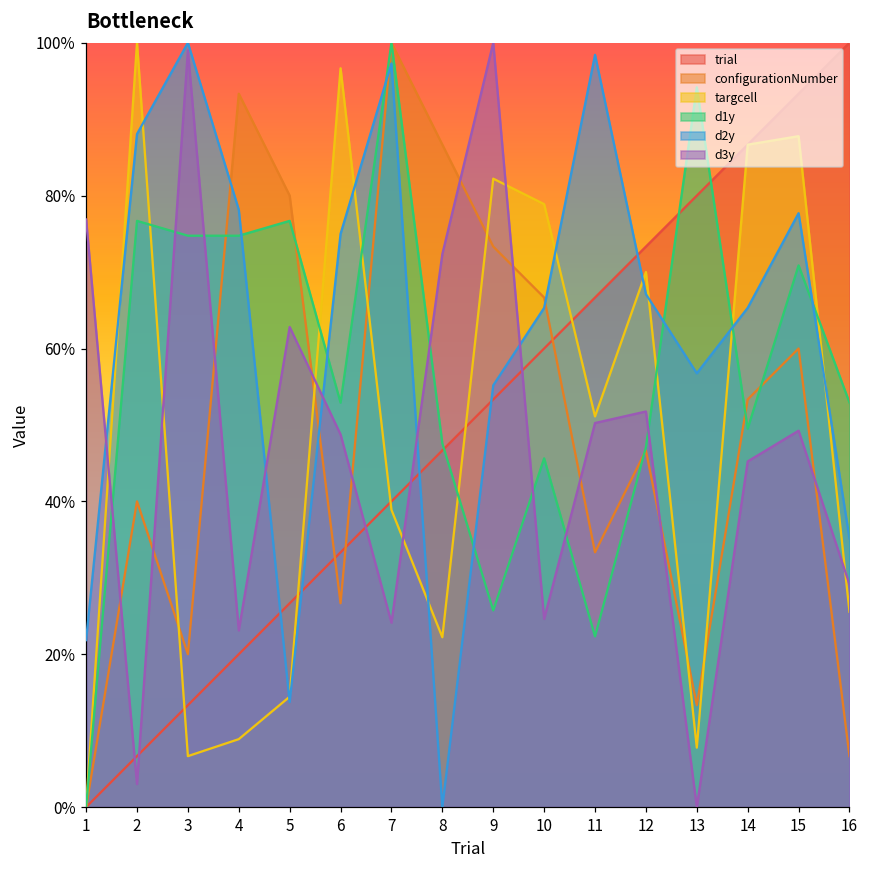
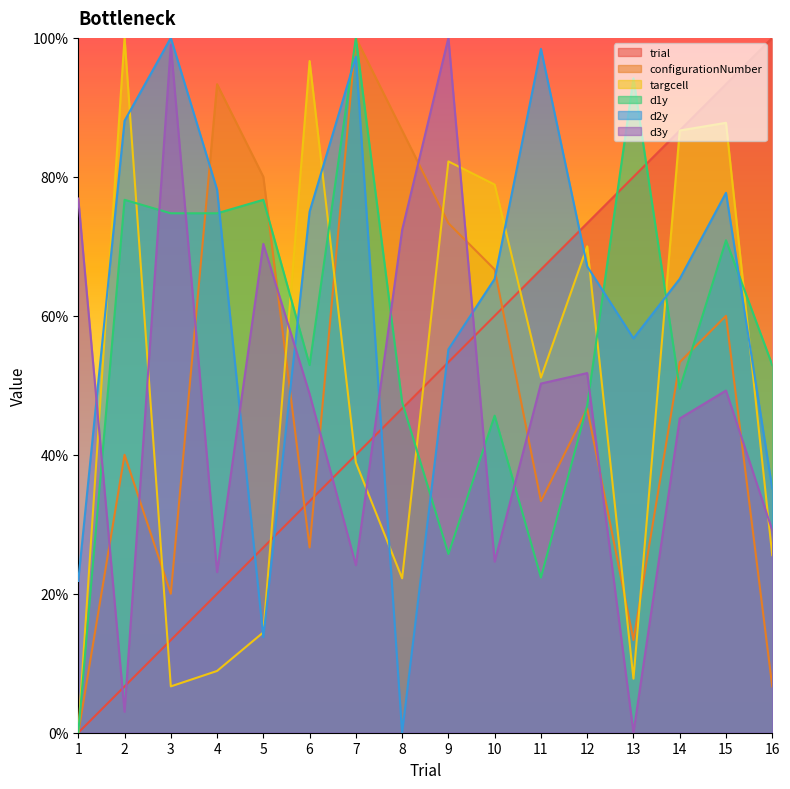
  {
    "targcell": {
      "2": "100%",
      "3": "7%",
      "4": "9%",
      "5": "14%",
      "6": "97%",
      "7": "39%",
      "8": "22%",
      "9": "82%",
      "10": "79%",
      "11": "51%",
      "12": "70%",
      "13": "8%",
      "16": "26%"
    },
    "d1y": {
      "2": "77%",
      "3": "75%",
      "4": "75%",
      "5": "77%",
      "6": "53%",
      "8": "48%",
      "9": "26%",
      "10": "46%",
      "11": "22%",
      "12": "47%",
      "14": "50%",
      "15": "71%",
      "16": "53%"
    },
    "d2y": {
      "1": "22%",
      "2": "88%",
      "3": "100%",
      "4": "78%",
      "5": "14%",
      "6": "75%",
      "7": "97%",
      "8": "0%",
      "9": "55%",
      "10": "65%",
      "11": "98%",
      "12": "67%",
      "13": "57%",
      "14": "65%",
      "15": "78%",
      "16": "35%"
    },
    "d3y": {
      "1": "77%",
      "2": "3%",
      "3": "99%",
      "4": "23%",
-     "5": "63%",
+     "5": "70%",
      "6": "49%",
      "7": "24%",
      "8": "72%",
      "9": "100%",
      "10": "25%",
      "11": "50%",
      "12": "52%",
      "13": "0%",
      "14": "45%",
      "15": "49%",
      "16": "29%"
    }
  }
